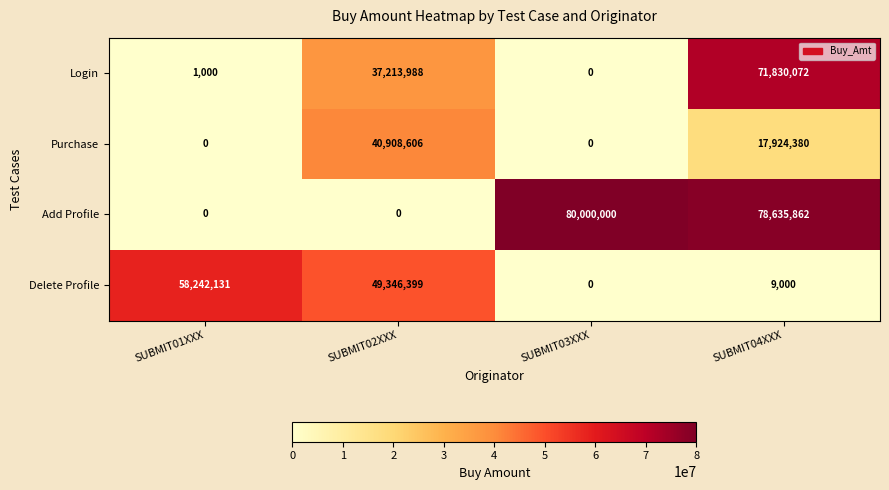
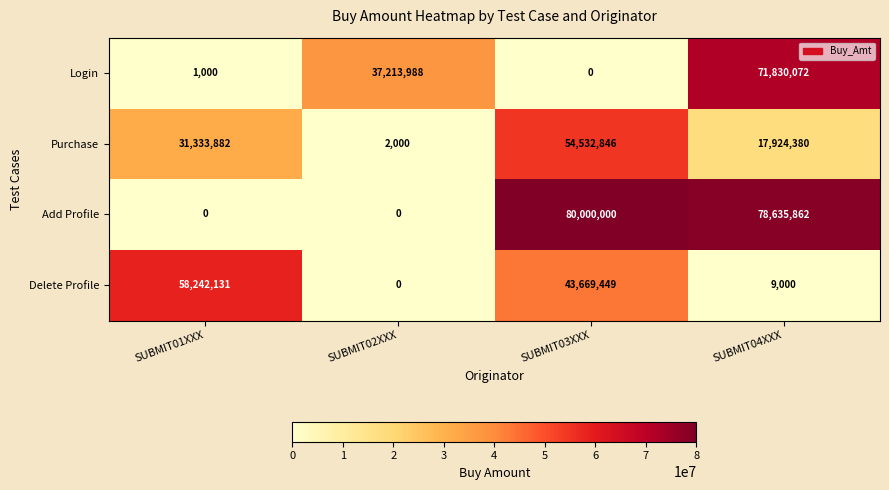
  {
    "Login": {
      "SUBMIT01XXX": "1,000",
      "SUBMIT02XXX": "37,213,988",
      "SUBMIT03XXX": "0",
      "SUBMIT04XXX": "71,830,072"
    },
    "Purchase": {
-     "SUBMIT01XXX": "0",
-     "SUBMIT02XXX": "40,908,606",
-     "SUBMIT03XXX": "0",
+     "SUBMIT01XXX": "31,333,882",
+     "SUBMIT02XXX": "2,000",
+     "SUBMIT03XXX": "54,532,846",
      "SUBMIT04XXX": "17,924,380"
    },
    "Add Profile": {
      "SUBMIT01XXX": "0",
      "SUBMIT02XXX": "0",
      "SUBMIT03XXX": "80,000,000",
      "SUBMIT04XXX": "78,635,862"
    },
    "Delete Profile": {
      "SUBMIT01XXX": "58,242,131",
-     "SUBMIT02XXX": "49,346,399",
-     "SUBMIT03XXX": "0",
+     "SUBMIT02XXX": "0",
+     "SUBMIT03XXX": "43,669,449",
      "SUBMIT04XXX": "9,000"
    }
  }
